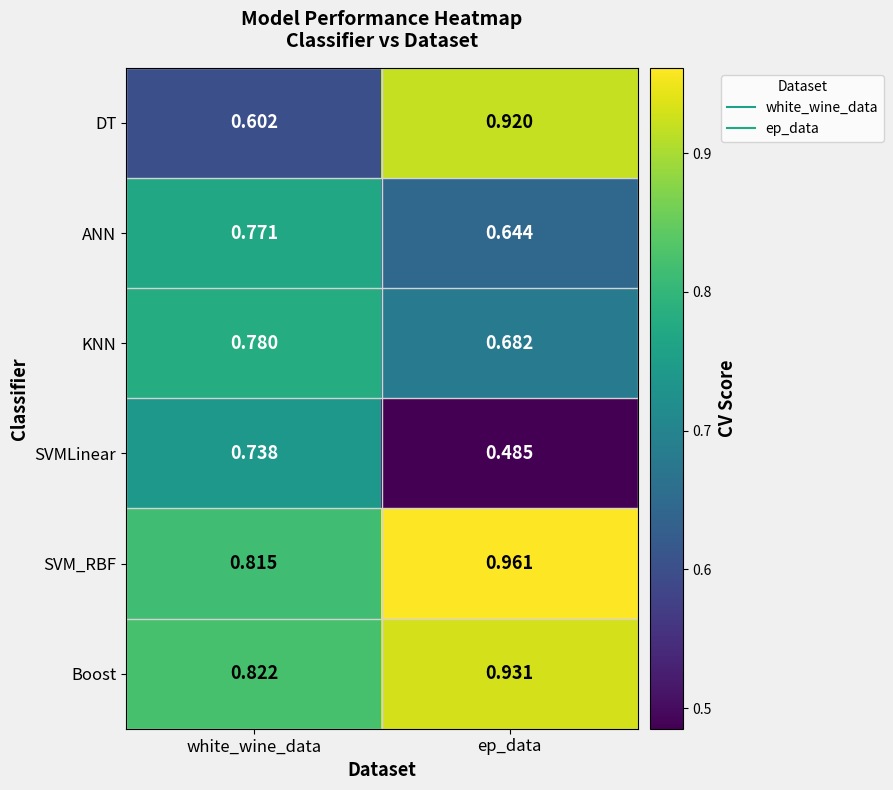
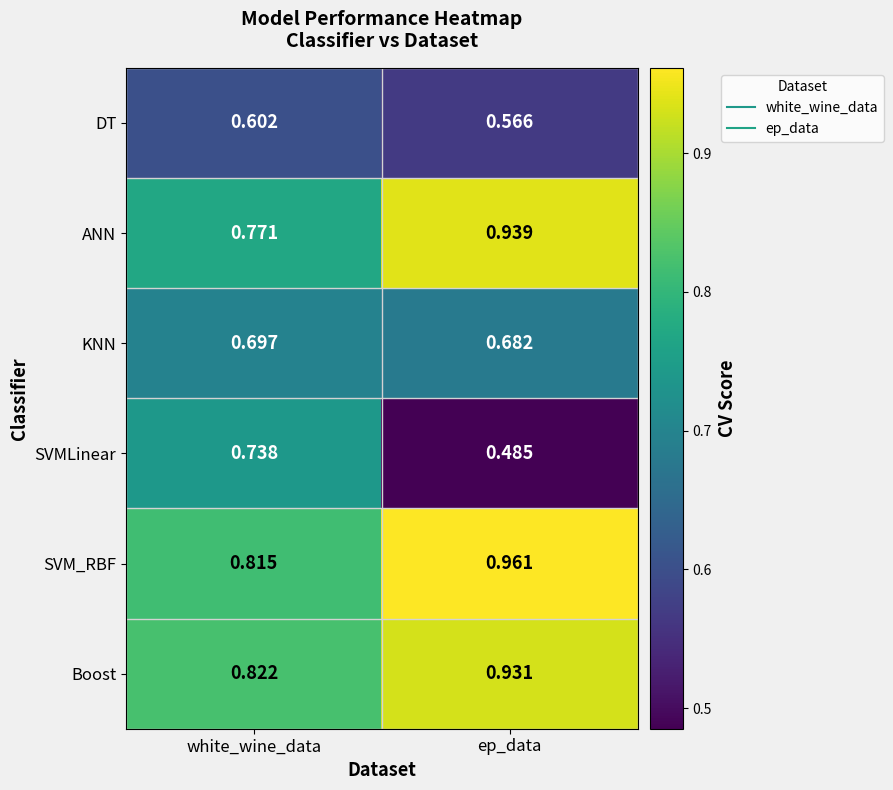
  {
    "DT": {
      "white_wine_data": 0.602,
-     "ep_data": 0.920
+     "ep_data": 0.566
    },
    "ANN": {
      "white_wine_data": 0.771,
-     "ep_data": 0.644
+     "ep_data": 0.939
    },
    "KNN": {
-     "white_wine_data": 0.780,
+     "white_wine_data": 0.697,
      "ep_data": 0.682
    },
    "SVMLinear": {
      "white_wine_data": 0.738,
      "ep_data": 0.485
    },
    "SVM_RBF": {
      "white_wine_data": 0.815,
      "ep_data": 0.961
    },
    "Boost": {
      "white_wine_data": 0.822,
      "ep_data": 0.931
    }
  }
